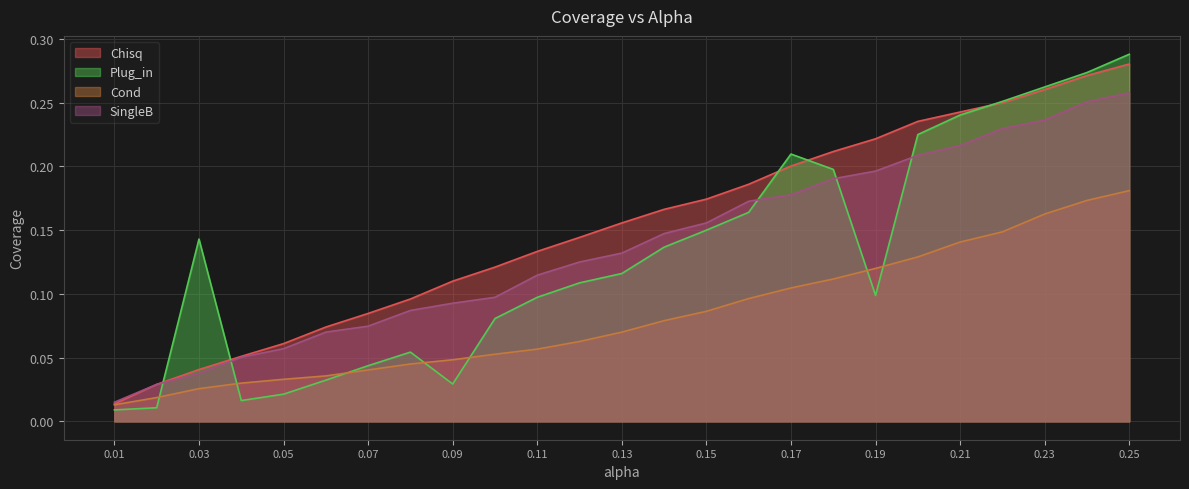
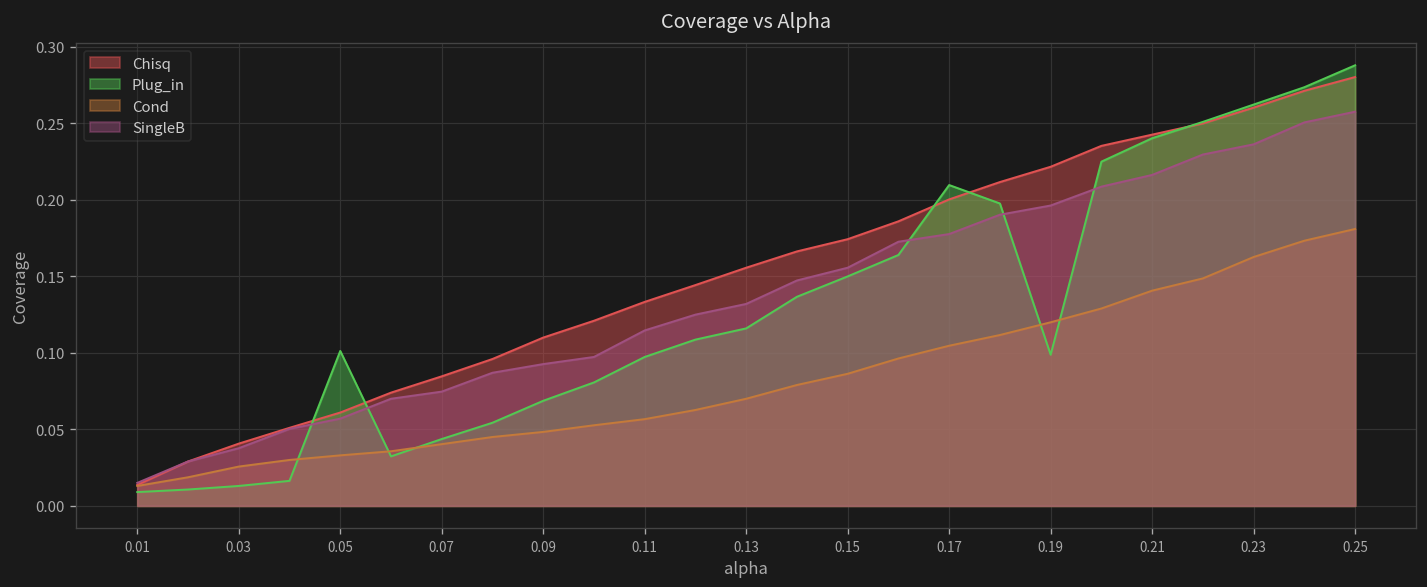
  {
    "Plug_in": {
      "0.01": 0.009,
-     "0.03": 0.143,
-     "0.05": 0.021,
+     "0.03": 0.013,
+     "0.05": 0.101,
      "0.07": 0.044,
-     "0.09": 0.029,
+     "0.09": 0.069,
      "0.11": 0.097,
      "0.13": 0.116,
      "0.15": 0.150,
      "0.17": 0.210,
      "0.19": 0.099,
      "0.21": 0.240,
      "0.25": 0.288
    }
  }
